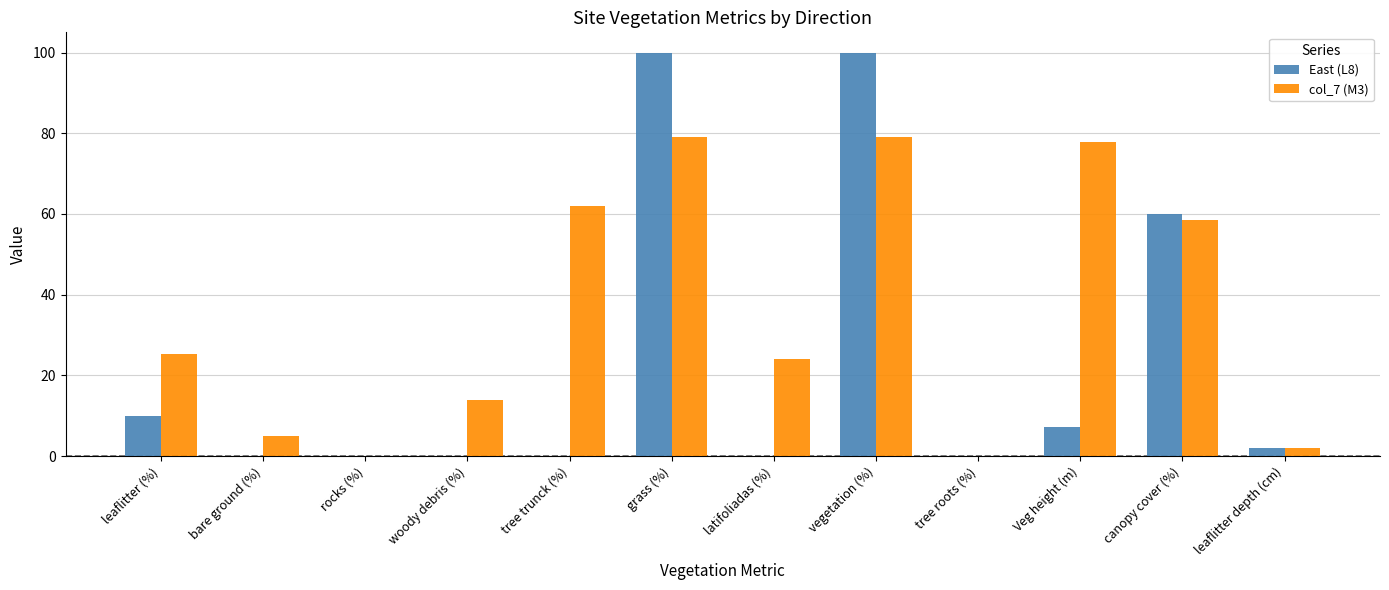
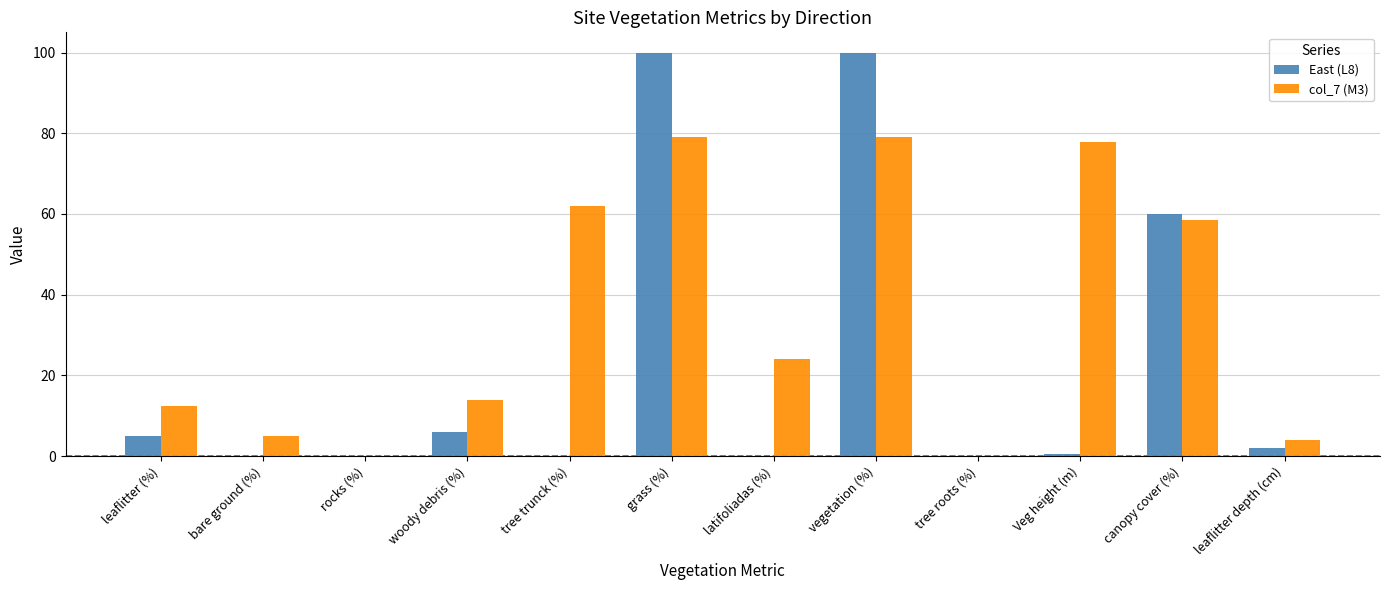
  {
    "East (L8)": {
-     "leaflitter (%)": 10,
+     "leaflitter (%)": 5,
      "bare ground (%)": 0,
      "rocks (%)": 0,
-     "woody debris (%)": 0,
+     "woody debris (%)": 6,
      "tree trunck (%)": 0,
      "grass (%)": 100,
      "latifoliadas (%)": 0,
      "vegetation (%)": 100,
      "tree roots (%)": 0,
-     "Veg height (m)": 7,
+     "Veg height (m)": 1,
      "canopy cover (%)": 60,
      "leaflitter depth (cm)": 2
    },
    "col_7 (M3)": {
-     "leaflitter (%)": 25,
+     "leaflitter (%)": 12,
      "bare ground (%)": 5,
      "rocks (%)": 0,
      "woody debris (%)": 14,
      "tree trunck (%)": 62,
      "grass (%)": 79,
      "latifoliadas (%)": 24,
      "vegetation (%)": 79,
      "tree roots (%)": 0,
      "Veg height (m)": 78,
      "canopy cover (%)": 59,
-     "leaflitter depth (cm)": 2
+     "leaflitter depth (cm)": 4
    }
  }
